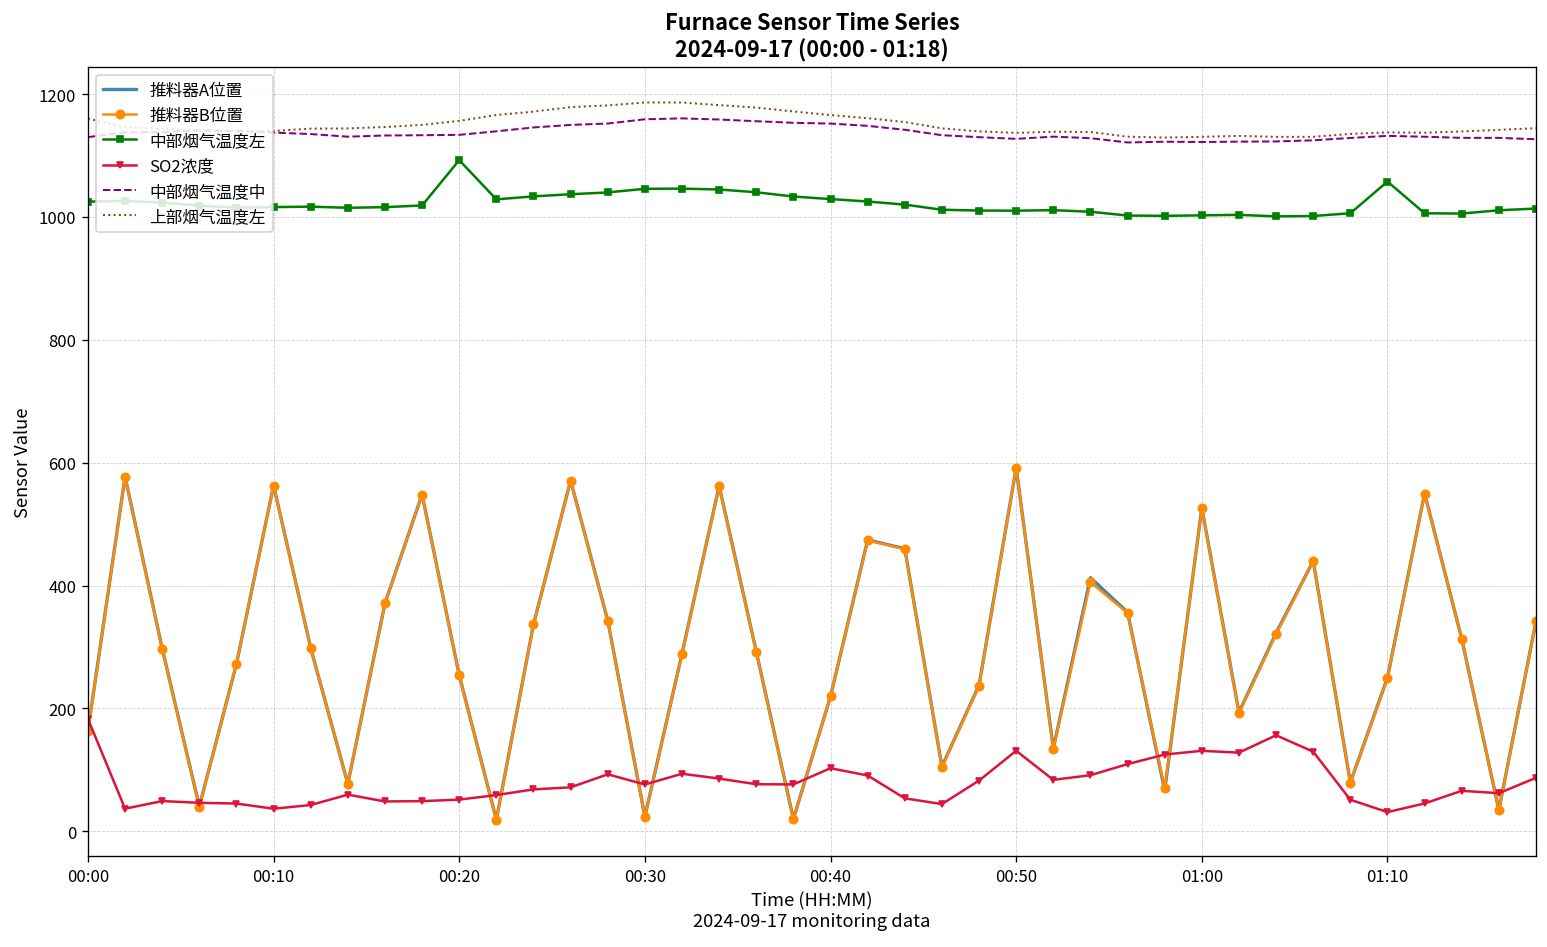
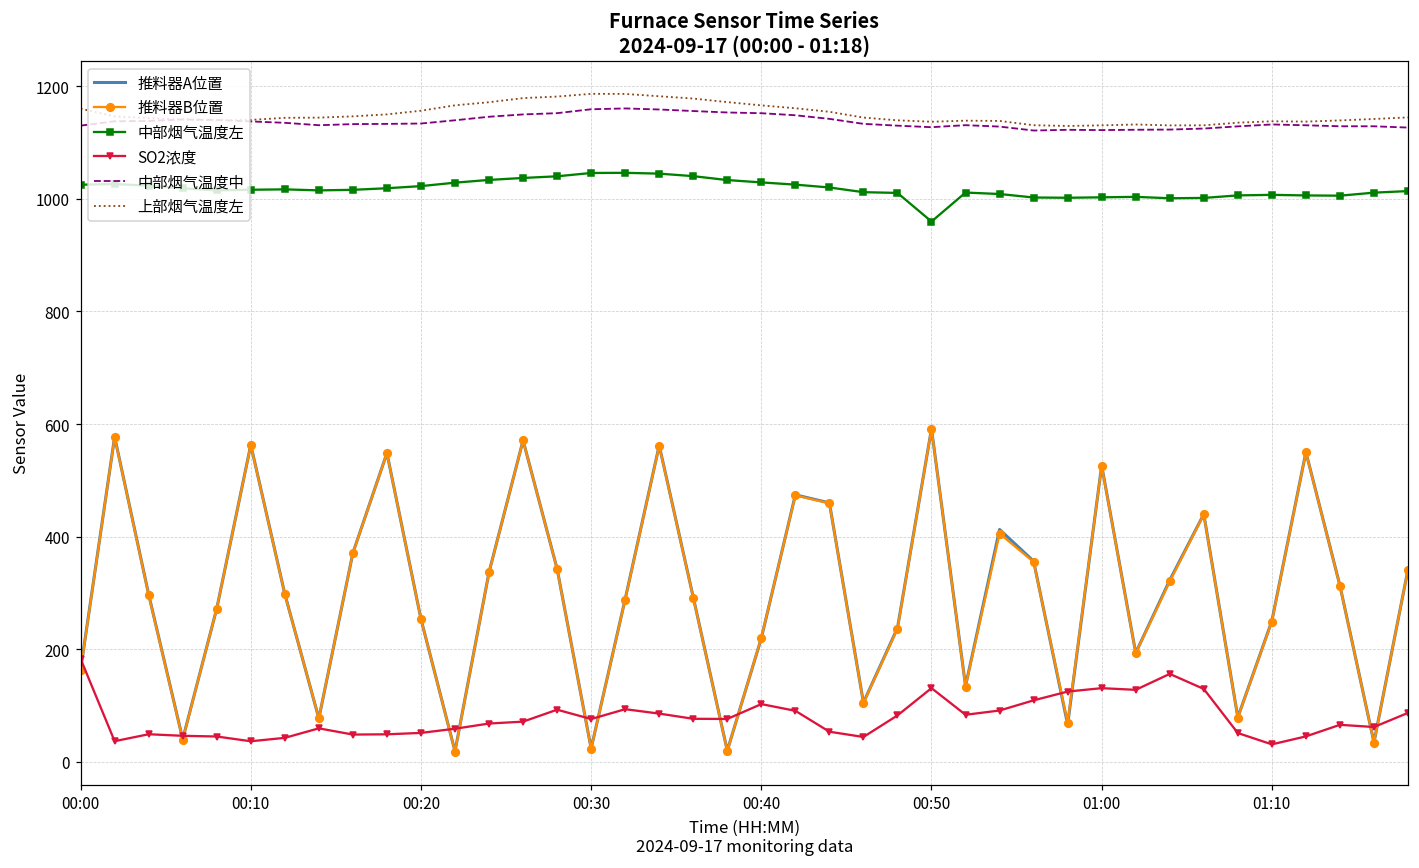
  {
    "中部烟气温度左": {
      "00:00": 1020,
      "00:10": 1020,
-     "00:20": 1090,
+     "00:20": 1020,
      "00:30": 1050,
      "00:40": 1030,
-     "00:50": 1010,
+     "00:50": 960,
      "01:00": 1000,
-     "01:10": 1060
+     "01:10": 1010
    },
    "SO2浓度": {
      "00:00": 180,
      "00:10": 40,
      "00:20": 50,
      "00:30": 80,
      "00:40": 100,
      "00:50": 130,
      "01:00": 130,
      "01:10": 30
    },
    "中部烟气温度中": {
      "00:00": 1130,
      "00:20": 1130,
      "00:30": 1160,
      "00:40": 1150,
      "00:50": 1130,
      "01:00": 1120,
      "01:10": 1130
    },
    "上部烟气温度左": {
      "00:00": 1160,
      "00:20": 1160,
      "00:30": 1190,
      "00:40": 1170,
      "00:50": 1140,
      "01:00": 1130,
      "01:10": 1140
    }
  }
